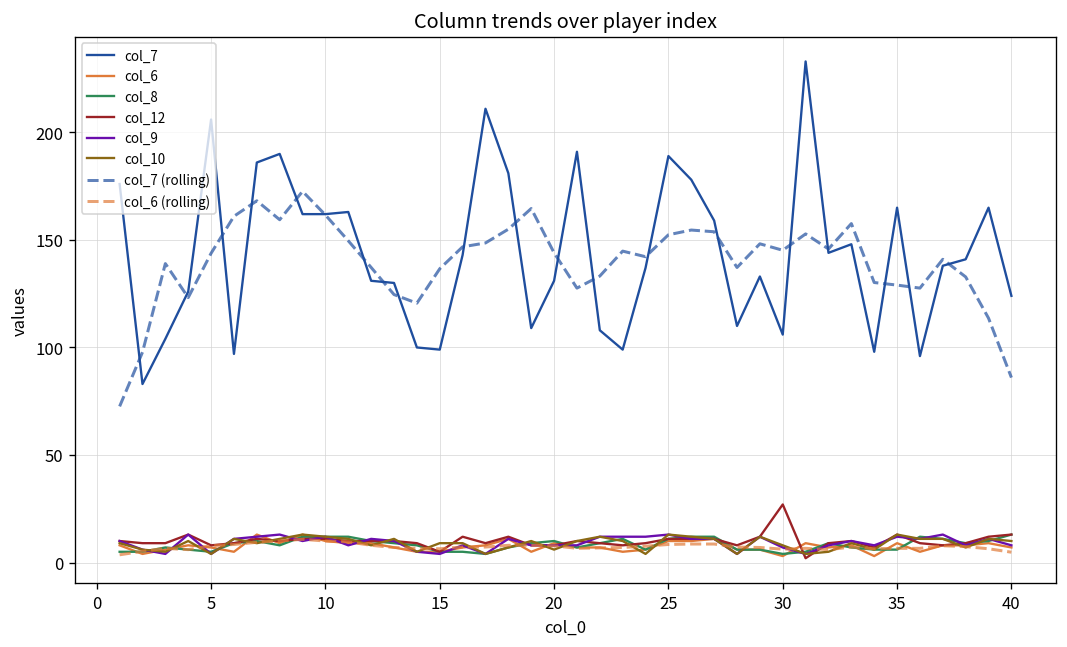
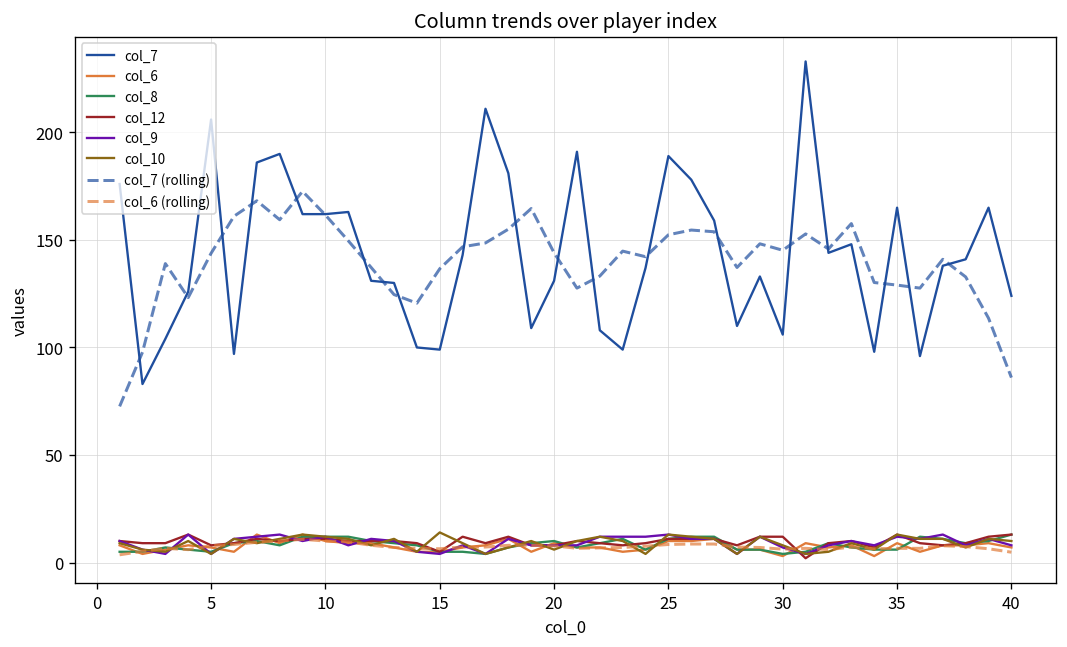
  {
    "col_12": {
-     "30": 27
+     "30": 12
    },
    "col_10": {
-     "15": 9,
+     "15": 14,
      "20": 6,
      "40": 10
    }
  }
